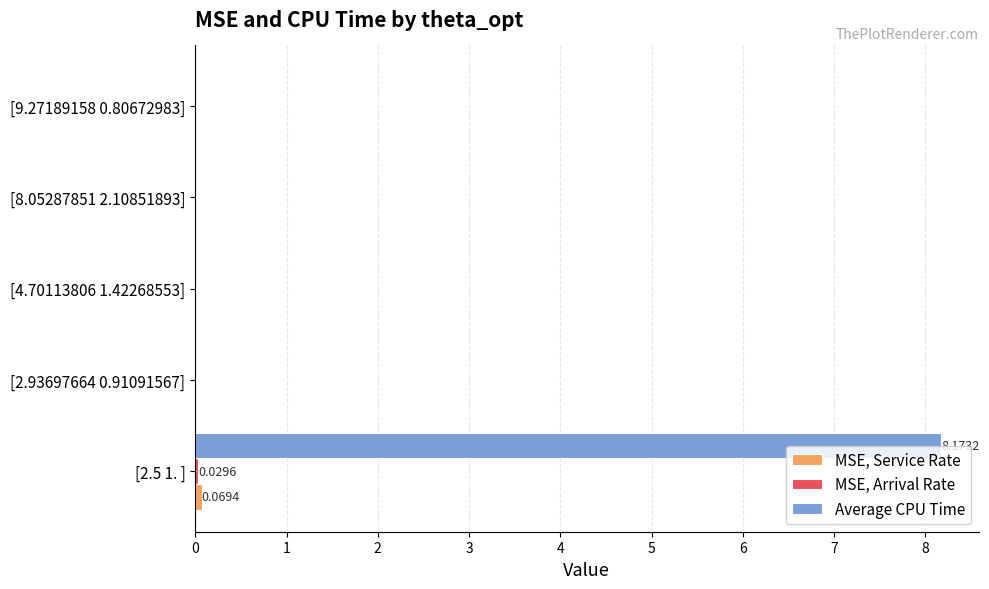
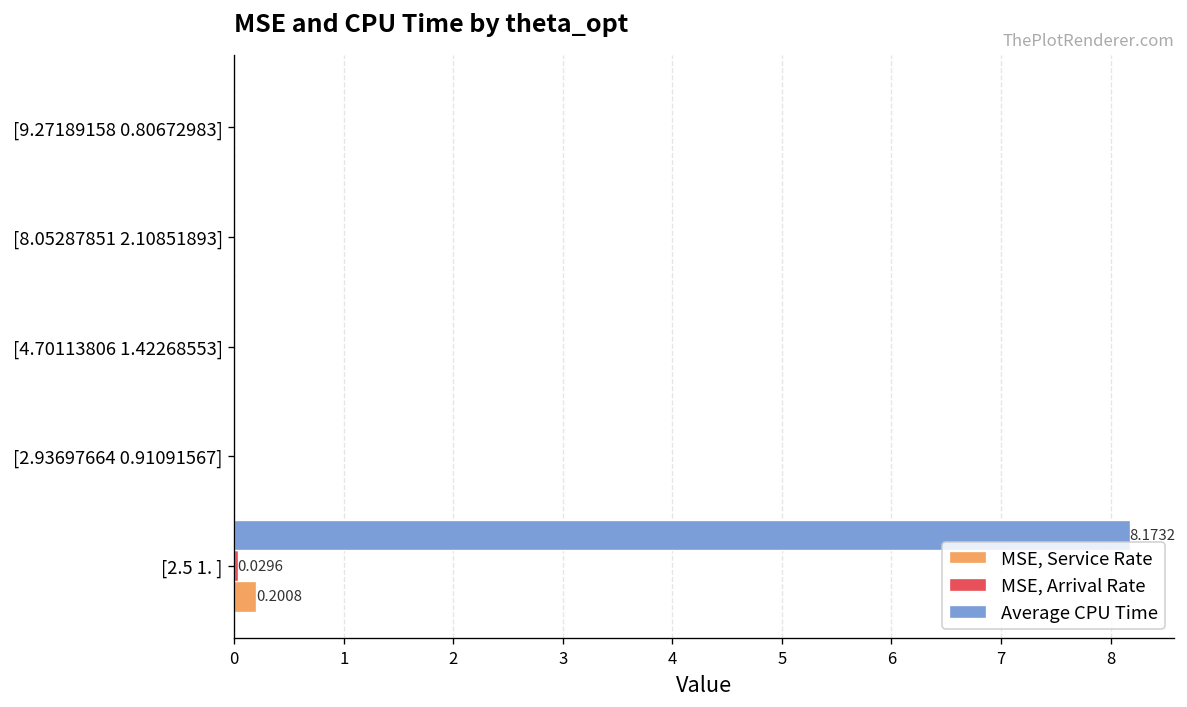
  {
    "MSE, Service Rate": {
-     "[2.5 1. ]": 0.0694
+     "[2.5 1. ]": 0.2008
    },
    "MSE, Arrival Rate": {
      "[2.5 1. ]": 0.0296
    },
    "Average CPU Time": {
      "[9.27189158 0.80672983]": 0.0,
      "[8.05287851 2.10851893]": 0.0,
      "[4.70113806 1.42268553]": 0.0,
      "[2.93697664 0.91091567]": 0.0
    }
  }
